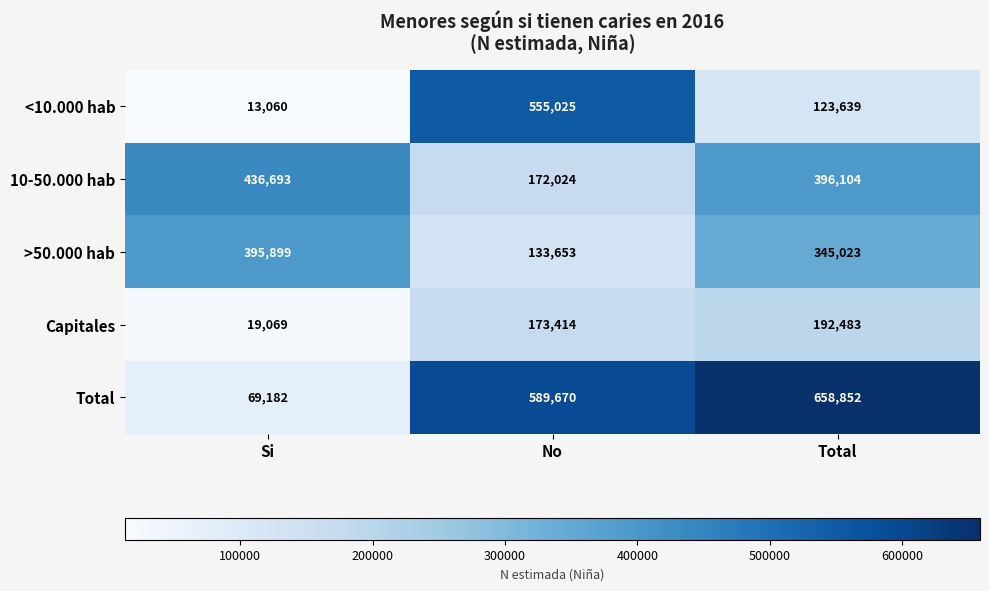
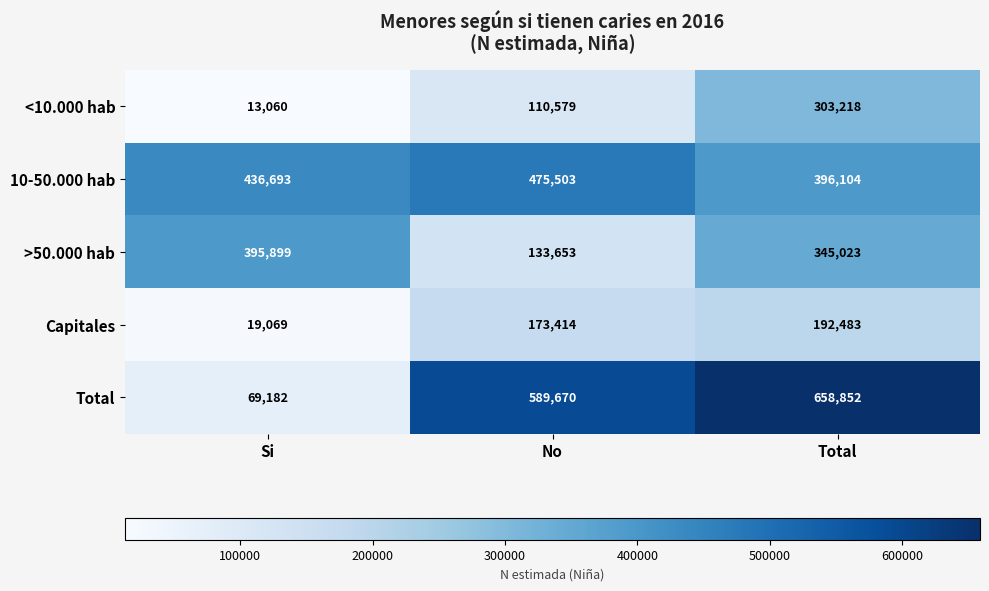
  {
    "<10.000 hab": {
      "Si": "13,060",
-     "No": "555,025",
-     "Total": "123,639"
+     "No": "110,579",
+     "Total": "303,218"
    },
    "10-50.000 hab": {
      "Si": "436,693",
-     "No": "172,024",
+     "No": "475,503",
      "Total": "396,104"
    },
    ">50.000 hab": {
      "Si": "395,899",
      "No": "133,653",
      "Total": "345,023"
    },
    "Capitales": {
      "Si": "19,069",
      "No": "173,414",
      "Total": "192,483"
    },
    "Total": {
      "Si": "69,182",
      "No": "589,670",
      "Total": "658,852"
    }
  }
